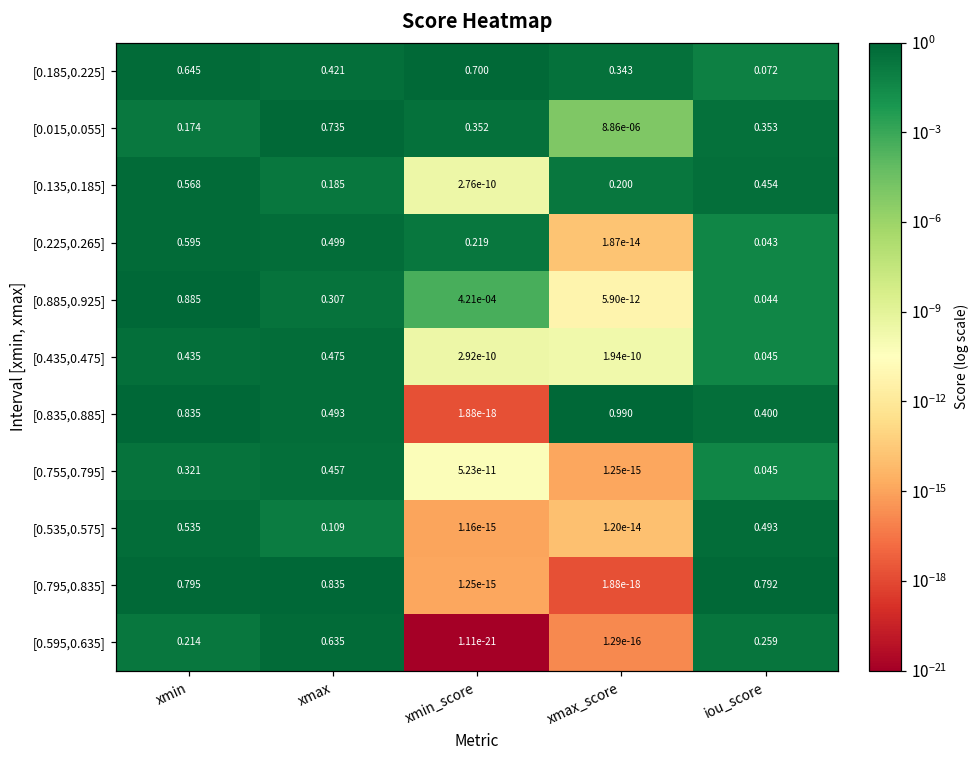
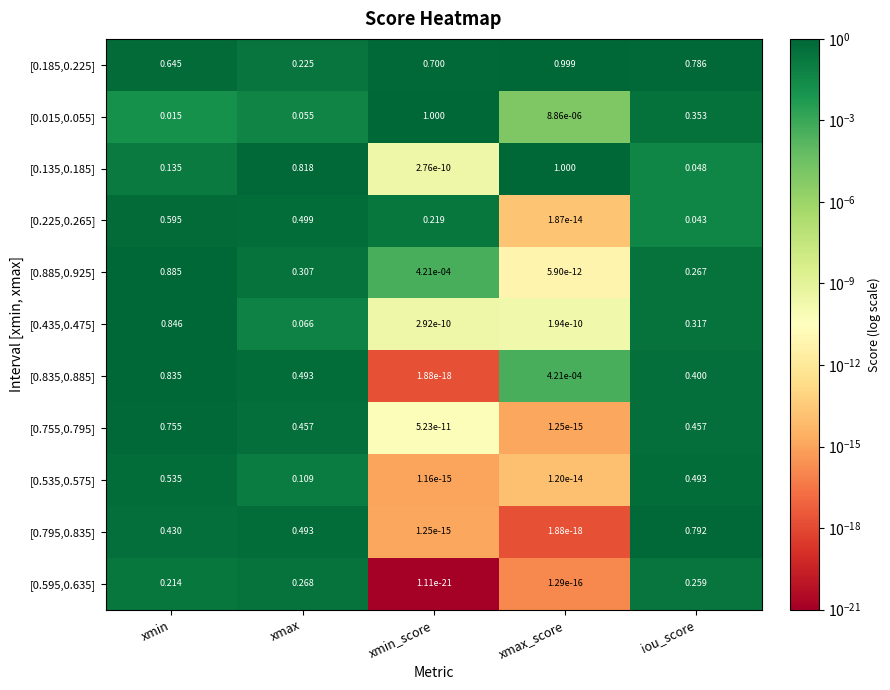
  {
    "[0.185,0.225]": {
      "xmin": "0.645",
-     "xmax": "0.421",
+     "xmax": "0.225",
      "xmin_score": "0.700",
-     "xmax_score": "0.343",
-     "iou_score": "0.072"
+     "xmax_score": "0.999",
+     "iou_score": "0.786"
    },
    "[0.015,0.055]": {
-     "xmin": "0.174",
-     "xmax": "0.735",
-     "xmin_score": "0.352",
+     "xmin": "0.015",
+     "xmax": "0.055",
+     "xmin_score": "1.000",
      "xmax_score": "8.86e-06",
      "iou_score": "0.353"
    },
    "[0.135,0.185]": {
-     "xmin": "0.568",
-     "xmax": "0.185",
+     "xmin": "0.135",
+     "xmax": "0.818",
      "xmin_score": "2.76e-10",
-     "xmax_score": "0.200",
-     "iou_score": "0.454"
+     "xmax_score": "1.000",
+     "iou_score": "0.048"
    },
    "[0.225,0.265]": {
      "xmin": "0.595",
      "xmax": "0.499",
      "xmin_score": "0.219",
      "xmax_score": "1.87e-14",
      "iou_score": "0.043"
    },
    "[0.885,0.925]": {
      "xmin": "0.885",
      "xmax": "0.307",
      "xmin_score": "4.21e-04",
      "xmax_score": "5.90e-12",
-     "iou_score": "0.044"
+     "iou_score": "0.267"
    },
    "[0.435,0.475]": {
-     "xmin": "0.435",
-     "xmax": "0.475",
+     "xmin": "0.846",
+     "xmax": "0.066",
      "xmin_score": "2.92e-10",
      "xmax_score": "1.94e-10",
-     "iou_score": "0.045"
+     "iou_score": "0.317"
    },
    "[0.835,0.885]": {
      "xmin": "0.835",
      "xmax": "0.493",
      "xmin_score": "1.88e-18",
-     "xmax_score": "0.990",
+     "xmax_score": "4.21e-04",
      "iou_score": "0.400"
    },
    "[0.755,0.795]": {
-     "xmin": "0.321",
+     "xmin": "0.755",
      "xmax": "0.457",
      "xmin_score": "5.23e-11",
      "xmax_score": "1.25e-15",
-     "iou_score": "0.045"
+     "iou_score": "0.457"
    },
    "[0.535,0.575]": {
      "xmin": "0.535",
      "xmax": "0.109",
      "xmin_score": "1.16e-15",
      "xmax_score": "1.20e-14",
      "iou_score": "0.493"
    },
    "[0.795,0.835]": {
-     "xmin": "0.795",
-     "xmax": "0.835",
+     "xmin": "0.430",
+     "xmax": "0.493",
      "xmin_score": "1.25e-15",
      "xmax_score": "1.88e-18",
      "iou_score": "0.792"
    },
    "[0.595,0.635]": {
      "xmin": "0.214",
-     "xmax": "0.635",
+     "xmax": "0.268",
      "xmin_score": "1.11e-21",
      "xmax_score": "1.29e-16",
      "iou_score": "0.259"
    }
  }
